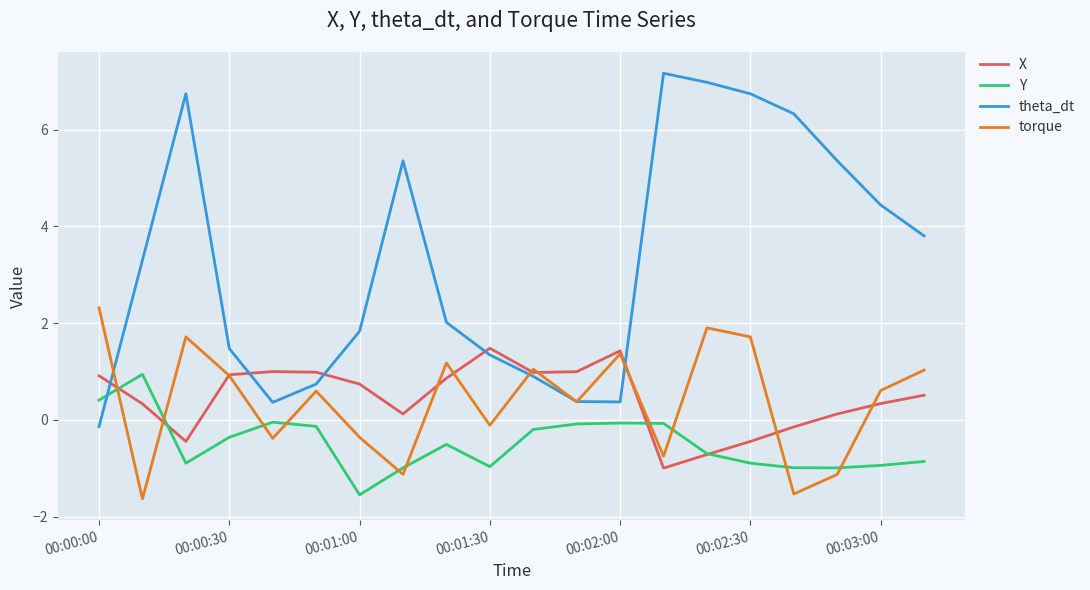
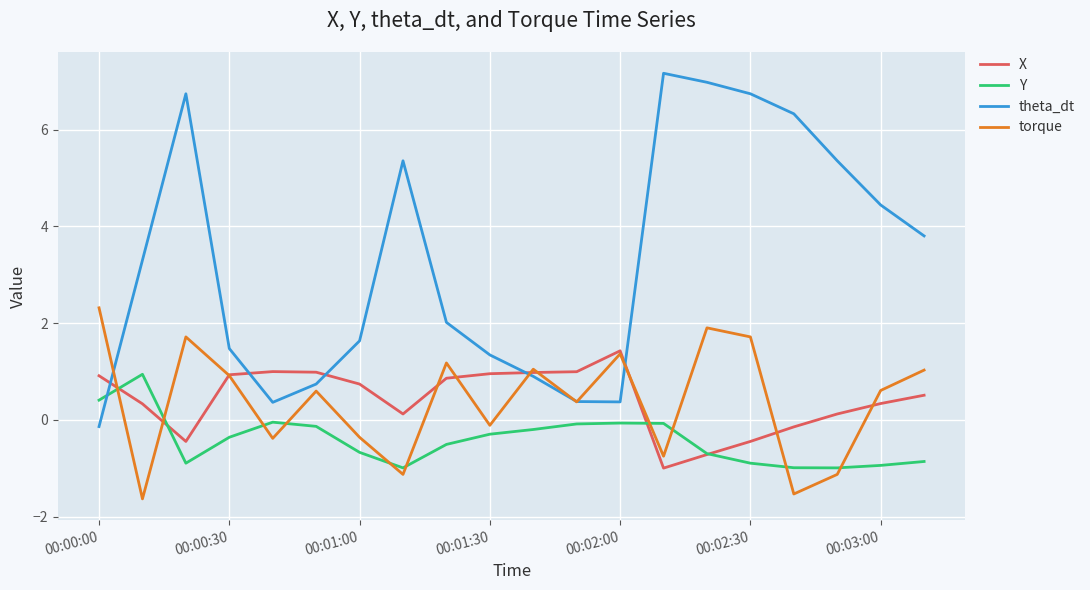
  {
    "X": {
      "00:00:00": 0.9,
      "00:01:00": 0.7,
-     "00:01:30": 1.5,
+     "00:01:30": 1.0,
      "00:02:00": 1.4,
      "00:02:30": -0.4,
      "00:03:00": 0.3
    },
    "Y": {
      "00:00:00": 0.4,
      "00:00:30": -0.4,
-     "00:01:00": -1.6,
-     "00:01:30": -1.0,
+     "00:01:00": -0.7,
+     "00:01:30": -0.3,
      "00:02:00": -0.1,
      "00:02:30": -0.9,
      "00:03:00": -0.9
    },
    "theta_dt": {
      "00:00:00": -0.1,
      "00:00:30": 1.5,
-     "00:01:00": 1.8,
+     "00:01:00": 1.6,
      "00:01:30": 1.3,
      "00:02:00": 0.4,
      "00:02:30": 6.7,
      "00:03:00": 4.4
    },
    "torque": {
      "00:00:00": 2.3,
      "00:01:00": -0.4,
      "00:01:30": -0.1,
      "00:02:00": 1.4,
      "00:02:30": 1.7,
      "00:03:00": 0.6
    }
  }
